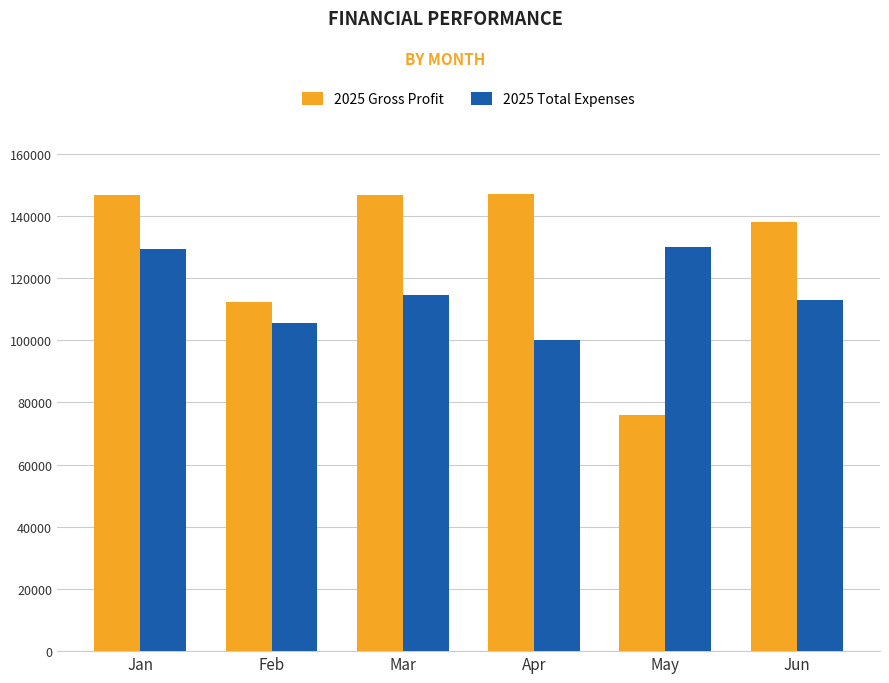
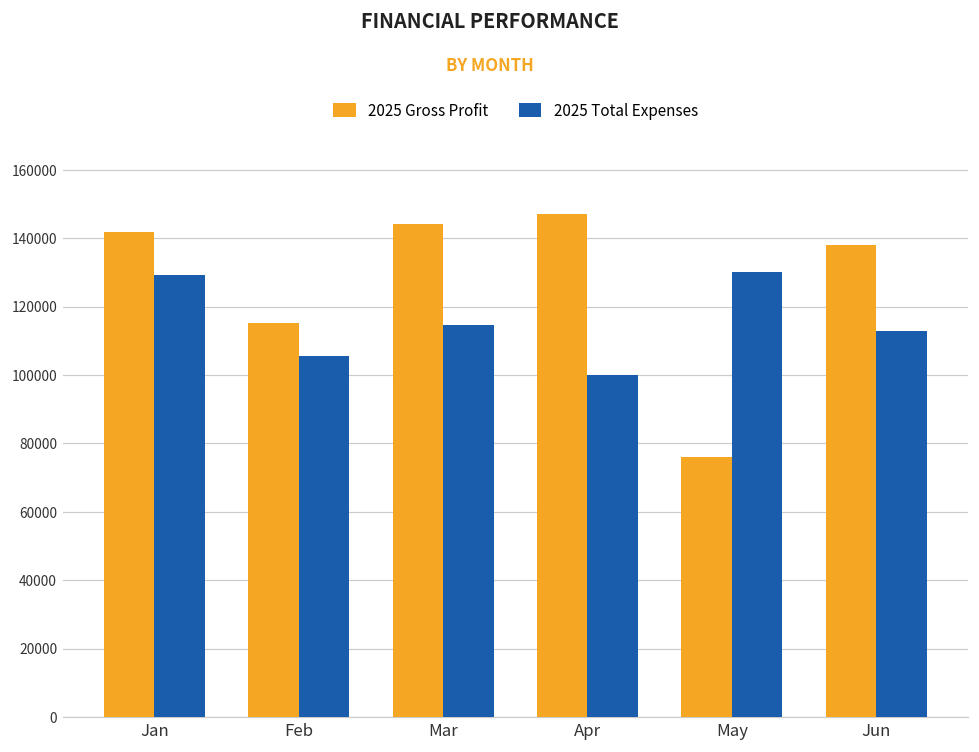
  {
    "2025 Gross Profit": {
-     "Jan": 147000,
-     "Feb": 112000,
-     "Mar": 147000,
+     "Jan": 142000,
+     "Feb": 115000,
+     "Mar": 144000,
      "Apr": 147000,
      "May": 76000,
      "Jun": 138000
    },
    "2025 Total Expenses": {
      "Jan": 129000,
      "Feb": 105000,
      "Mar": 115000,
      "Apr": 100000,
      "May": 130000,
      "Jun": 113000
    }
  }
